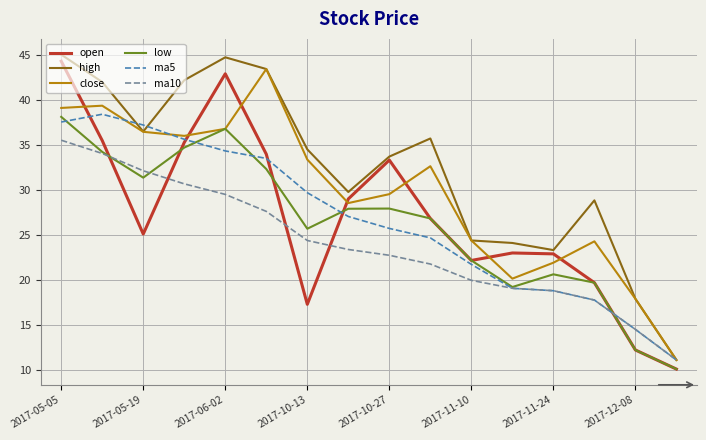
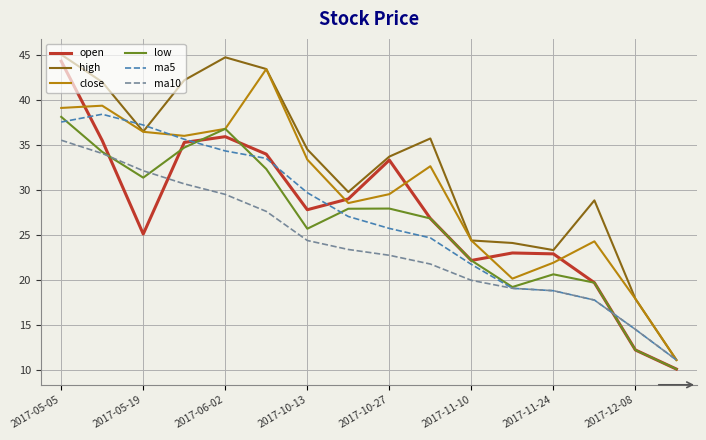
  {
    "open": {
      "2017-05-19": 25,
-     "2017-06-02": 43,
-     "2017-10-13": 17,
+     "2017-06-02": 36,
+     "2017-10-13": 28,
      "2017-10-27": 33,
      "2017-11-24": 23
    }
  }
